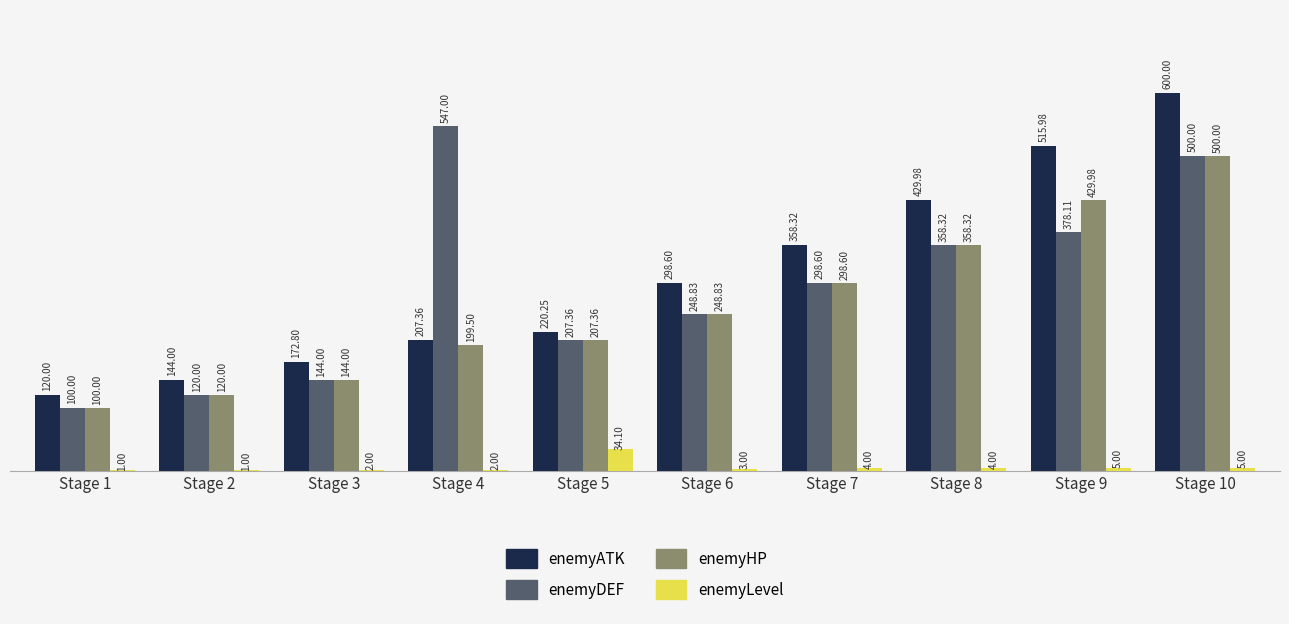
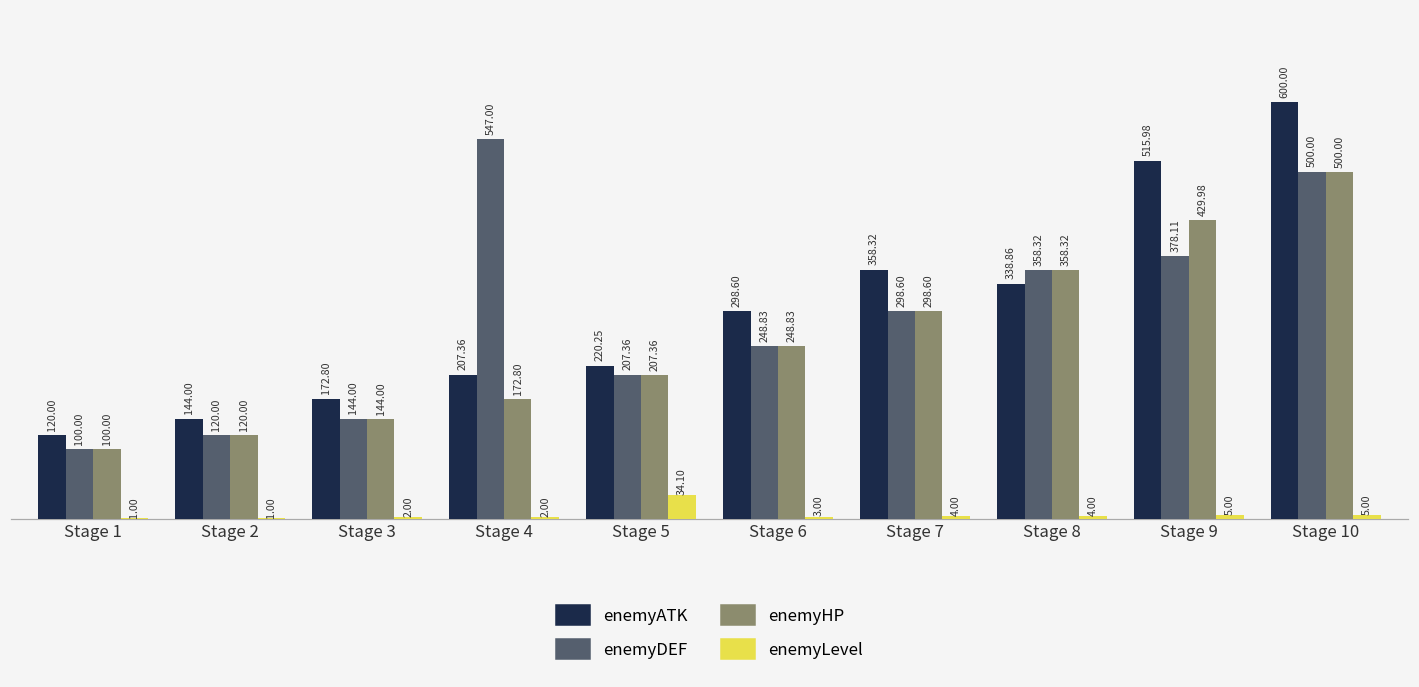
  {
    "enemyATK": {
      "Stage 1": 120.00,
      "Stage 2": 144.00,
      "Stage 3": 172.80,
      "Stage 4": 207.36,
      "Stage 5": 220.25,
      "Stage 6": 298.60,
      "Stage 7": 358.32,
-     "Stage 8": 429.98,
+     "Stage 8": 338.86,
      "Stage 9": 515.98,
      "Stage 10": 600.00
    },
    "enemyDEF": {
      "Stage 1": 100.00,
      "Stage 2": 120.00,
      "Stage 3": 144.00,
      "Stage 4": 547.00,
      "Stage 5": 207.36,
      "Stage 6": 248.83,
      "Stage 7": 298.60,
      "Stage 8": 358.32,
      "Stage 9": 378.11,
      "Stage 10": 500.00
    },
    "enemyHP": {
      "Stage 1": 100.00,
      "Stage 2": 120.00,
      "Stage 3": 144.00,
-     "Stage 4": 199.50,
+     "Stage 4": 172.80,
      "Stage 5": 207.36,
      "Stage 6": 248.83,
      "Stage 7": 298.60,
      "Stage 8": 358.32,
      "Stage 9": 429.98,
      "Stage 10": 500.00
    },
    "enemyLevel": {
      "Stage 1": 1.00,
      "Stage 2": 1.00,
      "Stage 3": 2.00,
      "Stage 4": 2.00,
      "Stage 5": 34.10,
      "Stage 6": 3.00,
      "Stage 7": 4.00,
      "Stage 8": 4.00,
      "Stage 9": 5.00,
      "Stage 10": 5.00
    }
  }
